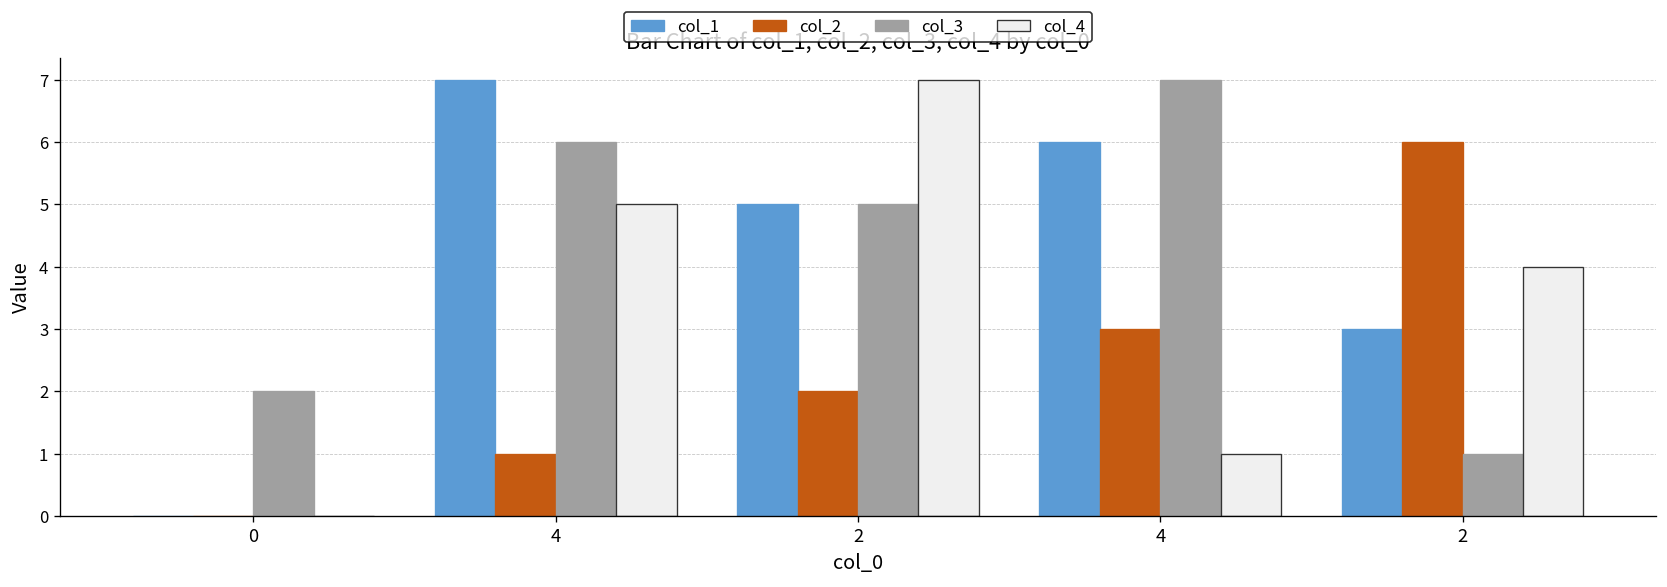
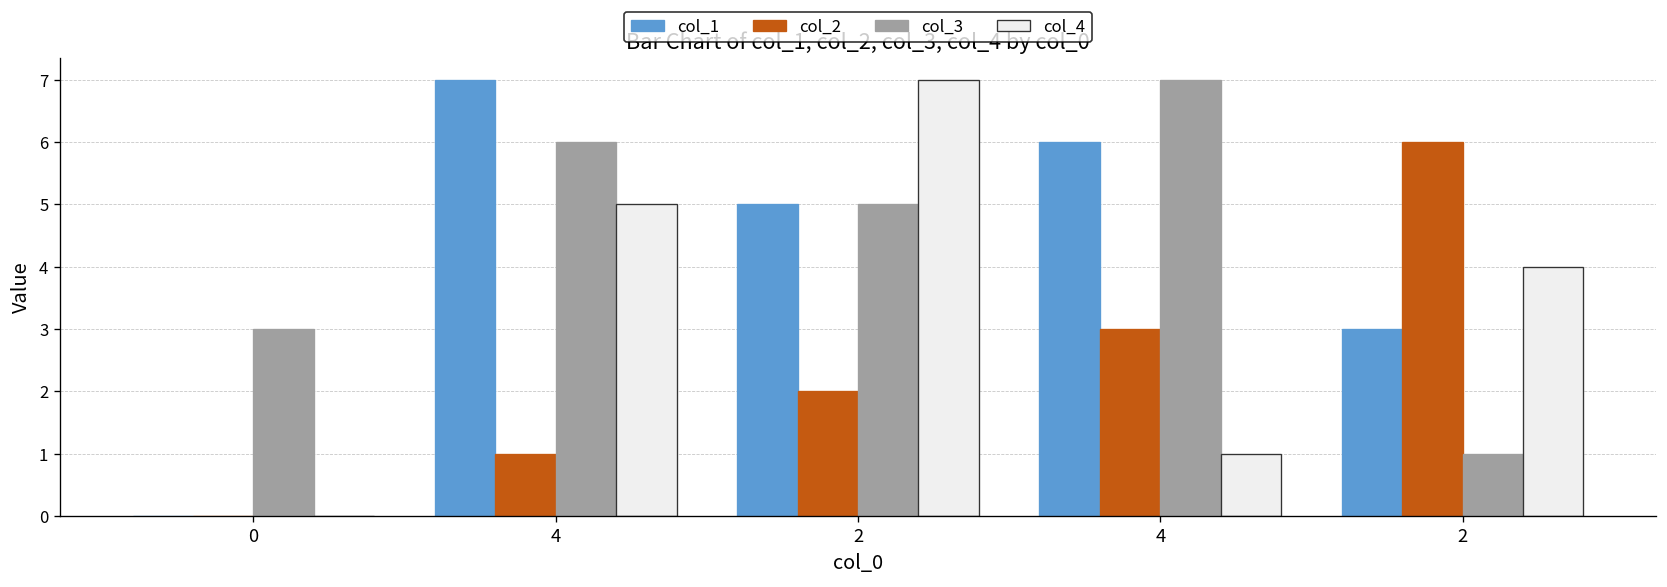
  {
    "col_1": {
      "0": 0
    },
    "col_2": {
      "0": 0
    },
    "col_3": {
-     "0": 2
+     "0": 3
    },
    "col_4": {
      "0": 0
    }
  }
